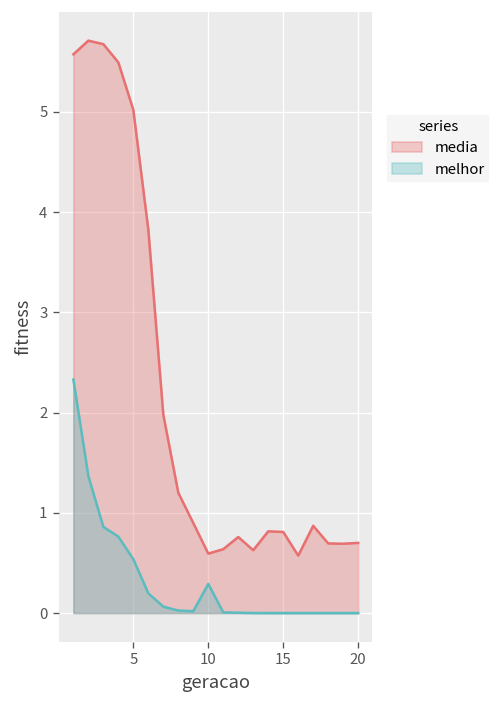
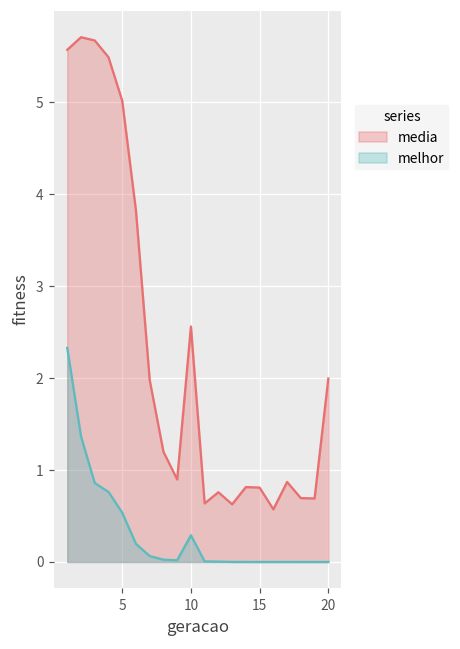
  {
    "media": {
      "5": 5.0,
-     "10": 0.6,
+     "10": 2.6,
      "15": 0.8,
-     "20": 0.7
+     "20": 2.0
    },
    "melhor": {
      "5": 0.5,
      "10": 0.3,
      "15": 0.0,
      "20": 0.0
    }
  }
